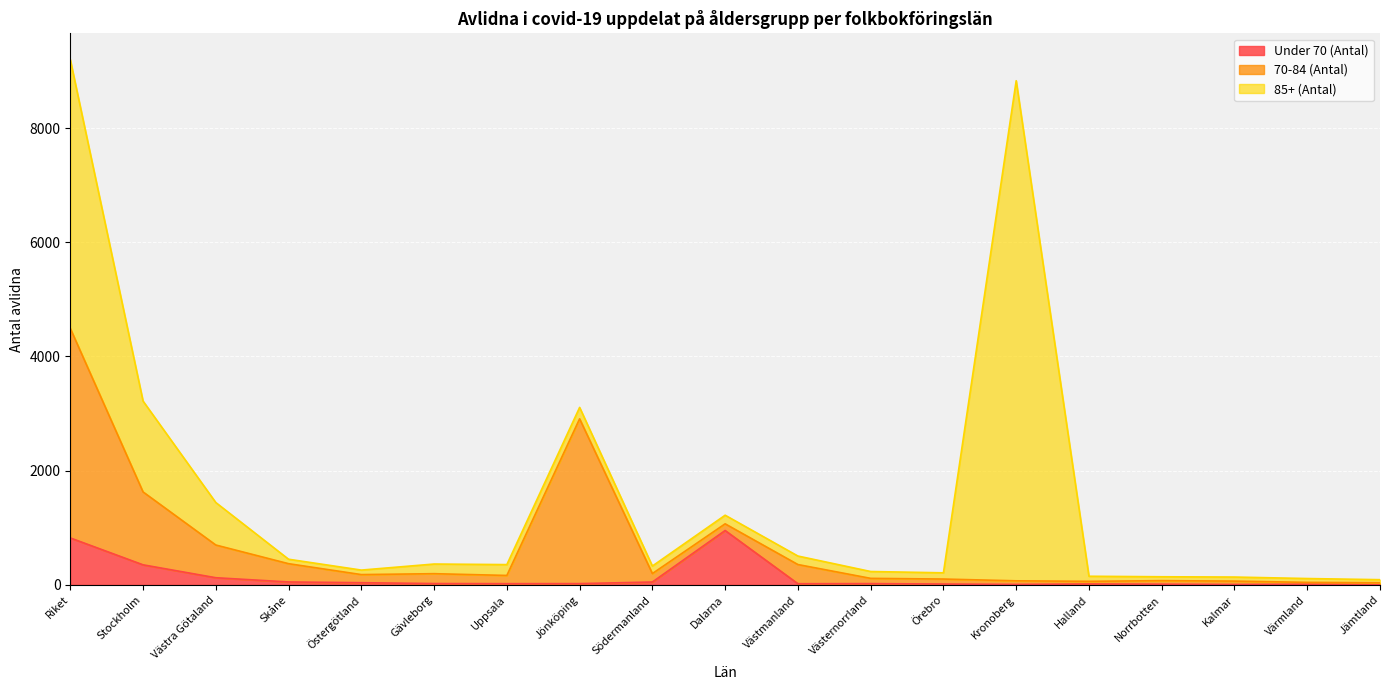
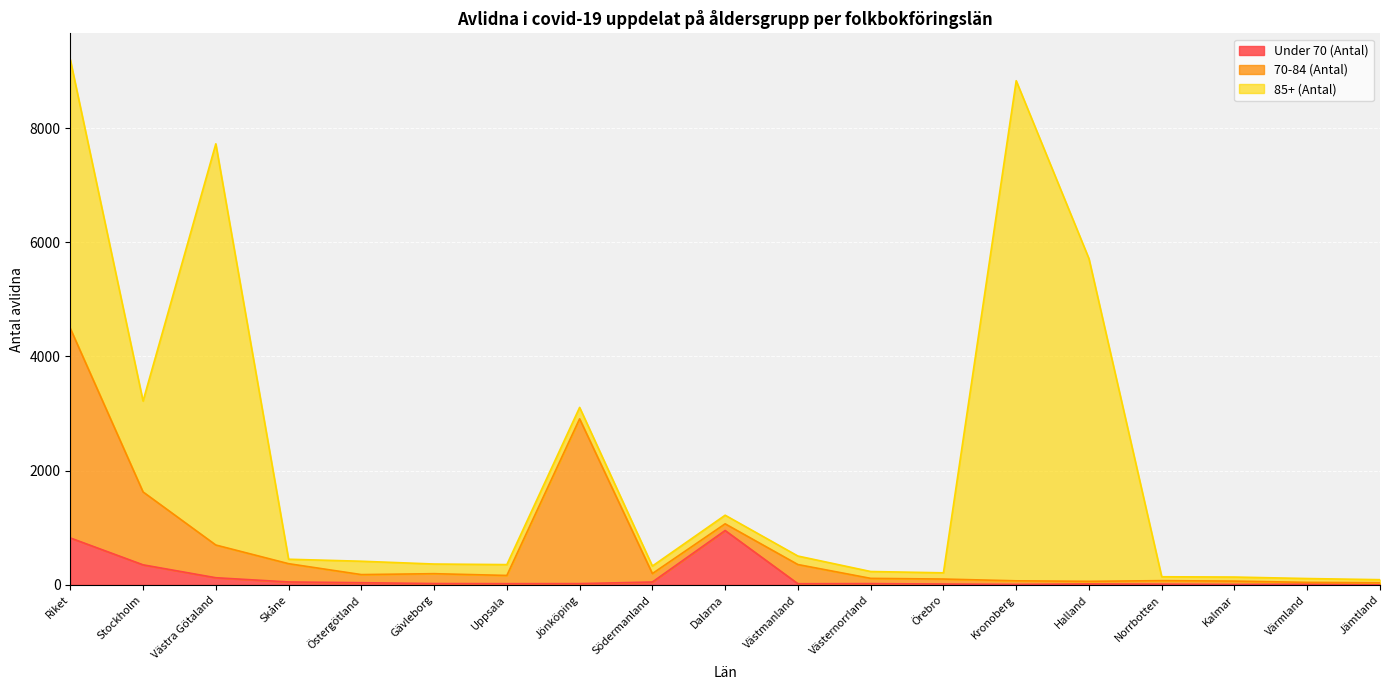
  {
    "Under 70 (Antal)": {
      "Riket": 800,
      "Stockholm": 400,
      "Västra Götaland": 100,
      "Skåne": 100,
      "Östergötland": 0,
      "Gävleborg": 0,
      "Uppsala": 0,
      "Jönköping": 0,
      "Södermanland": 100,
      "Dalarna": 1000,
      "Västmanland": 0,
      "Västernorrland": 0,
      "Örebro": 0,
      "Kronoberg": 0,
      "Halland": 0,
      "Norrbotten": 0,
      "Kalmar": 0
    },
    "70-84 (Antal)": {
      "Riket": 3700,
      "Stockholm": 1300,
      "Västra Götaland": 600,
      "Skåne": 300,
      "Östergötland": 100,
      "Gävleborg": 200,
      "Uppsala": 100,
      "Jönköping": 2900,
      "Södermanland": 100,
      "Dalarna": 100,
      "Västmanland": 300,
      "Västernorrland": 100,
      "Örebro": 100,
      "Kronoberg": 100,
      "Halland": 0,
      "Norrbotten": 100,
      "Kalmar": 100
    },
    "85+ (Antal)": {
      "Riket": 4700,
      "Stockholm": 1600,
-     "Västra Götaland": 700,
+     "Västra Götaland": 7000,
      "Skåne": 100,
-     "Östergötland": 100,
+     "Östergötland": 200,
      "Gävleborg": 200,
      "Uppsala": 200,
      "Jönköping": 200,
      "Södermanland": 100,
      "Dalarna": 200,
      "Västmanland": 100,
      "Västernorrland": 100,
      "Örebro": 100,
      "Kronoberg": 8800,
-     "Halland": 100,
+     "Halland": 5700,
      "Norrbotten": 100,
      "Kalmar": 100,
      "Värmland": 100,
      "Jämtland": 100
    }
  }
